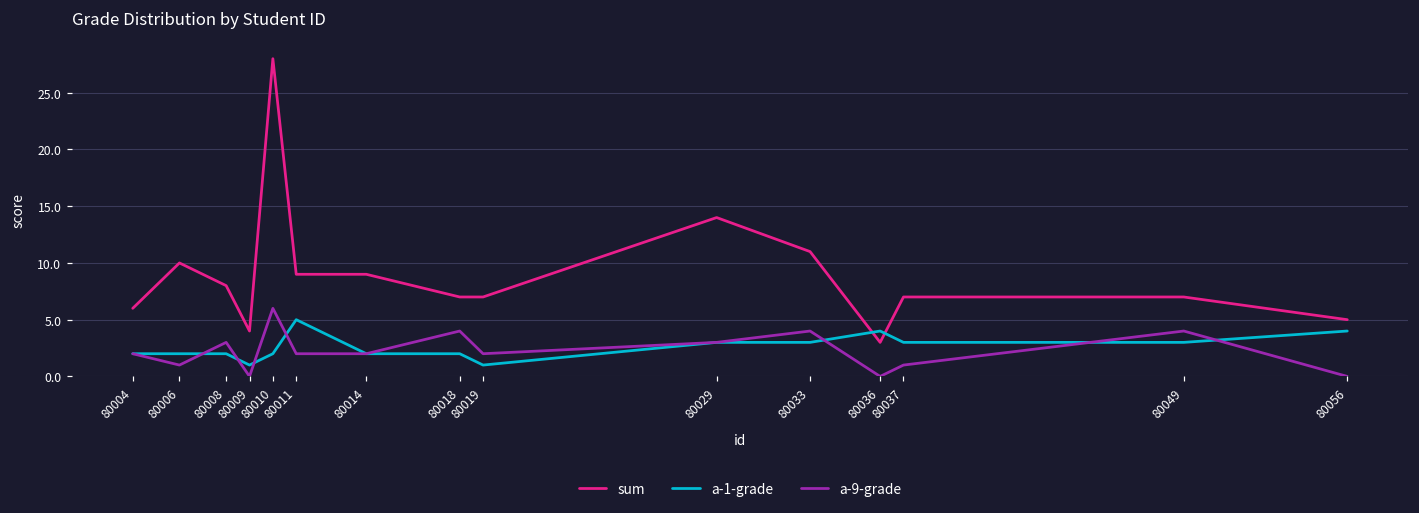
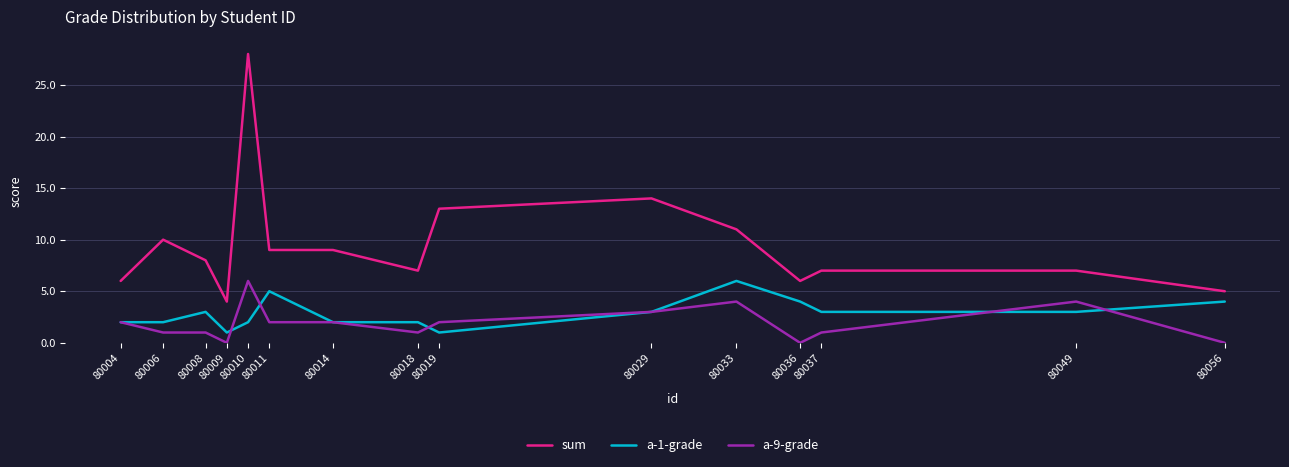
  {
    "sum": {
      "80004": 6,
      "80006": 10,
      "80008": 8,
      "80009": 4,
      "80010": 28,
      "80011": 9,
      "80014": 9,
      "80018": 7,
-     "80019": 7,
+     "80019": 13,
      "80029": 14,
      "80033": 11,
-     "80036": 3,
+     "80036": 6,
      "80037": 7,
      "80049": 7,
      "80056": 5
    },
    "a-1-grade": {
      "80006": 2,
-     "80008": 2,
+     "80008": 3,
      "80009": 1,
      "80010": 2,
      "80011": 5,
      "80018": 2,
      "80019": 1,
-     "80033": 3,
+     "80033": 6,
      "80036": 4,
      "80037": 3,
      "80049": 3,
      "80056": 4
    },
    "a-9-grade": {
      "80006": 1,
-     "80008": 3,
+     "80008": 1,
      "80009": 0,
      "80010": 6,
      "80011": 2,
-     "80018": 4,
+     "80018": 1,
      "80019": 2,
      "80033": 4,
      "80036": 0,
      "80037": 1,
      "80049": 4,
      "80056": 0
    }
  }
